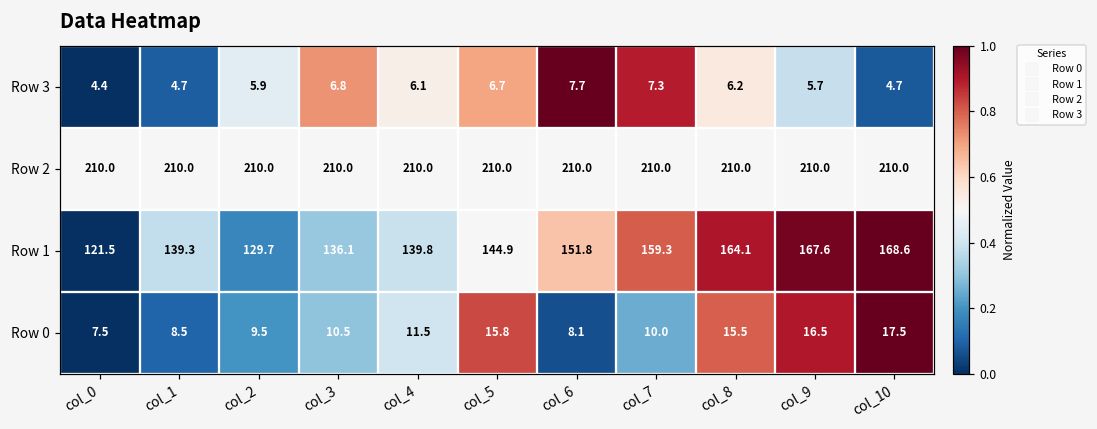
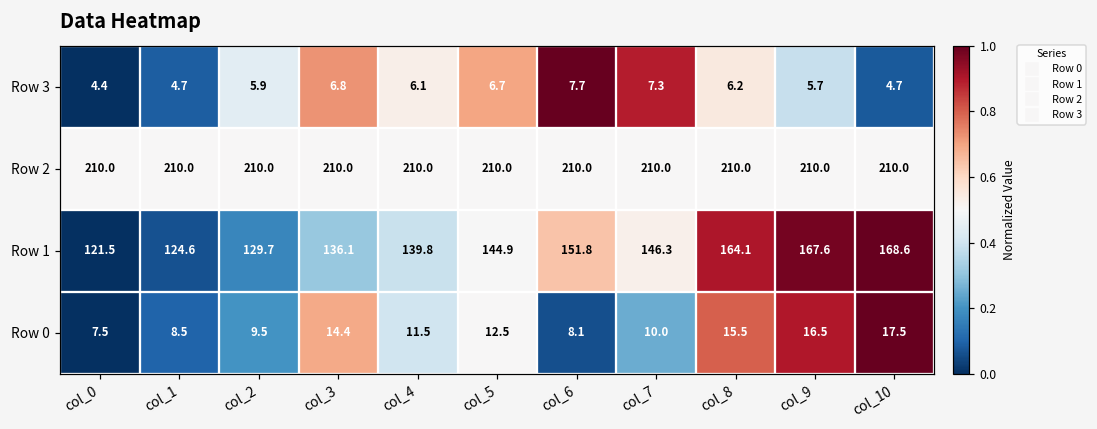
  {
    "Row 3": {
      "col_0": 4.4,
      "col_1": 4.7,
      "col_2": 5.9,
      "col_3": 6.8,
      "col_4": 6.1,
      "col_5": 6.7,
      "col_6": 7.7,
      "col_7": 7.3,
      "col_8": 6.2,
      "col_9": 5.7,
      "col_10": 4.7
    },
    "Row 2": {
      "col_0": 210.0,
      "col_1": 210.0,
      "col_2": 210.0,
      "col_3": 210.0,
      "col_4": 210.0,
      "col_5": 210.0,
      "col_6": 210.0,
      "col_7": 210.0,
      "col_8": 210.0,
      "col_9": 210.0,
      "col_10": 210.0
    },
    "Row 1": {
      "col_0": 121.5,
-     "col_1": 139.3,
+     "col_1": 124.6,
      "col_2": 129.7,
      "col_3": 136.1,
      "col_4": 139.8,
      "col_5": 144.9,
      "col_6": 151.8,
-     "col_7": 159.3,
+     "col_7": 146.3,
      "col_8": 164.1,
      "col_9": 167.6,
      "col_10": 168.6
    },
    "Row 0": {
      "col_0": 7.5,
      "col_1": 8.5,
      "col_2": 9.5,
-     "col_3": 10.5,
+     "col_3": 14.4,
      "col_4": 11.5,
-     "col_5": 15.8,
+     "col_5": 12.5,
      "col_6": 8.1,
      "col_7": 10.0,
      "col_8": 15.5,
      "col_9": 16.5,
      "col_10": 17.5
    }
  }
